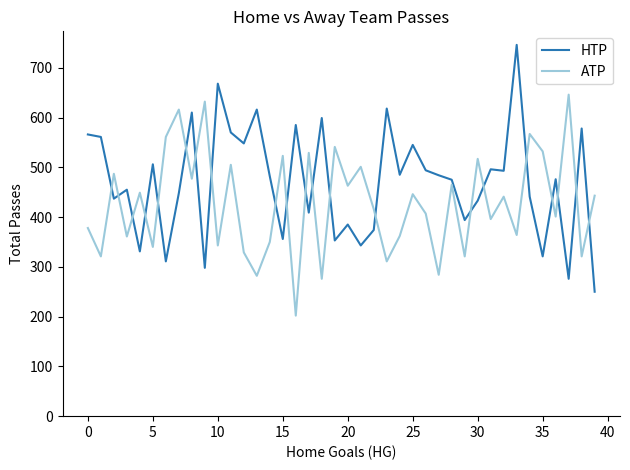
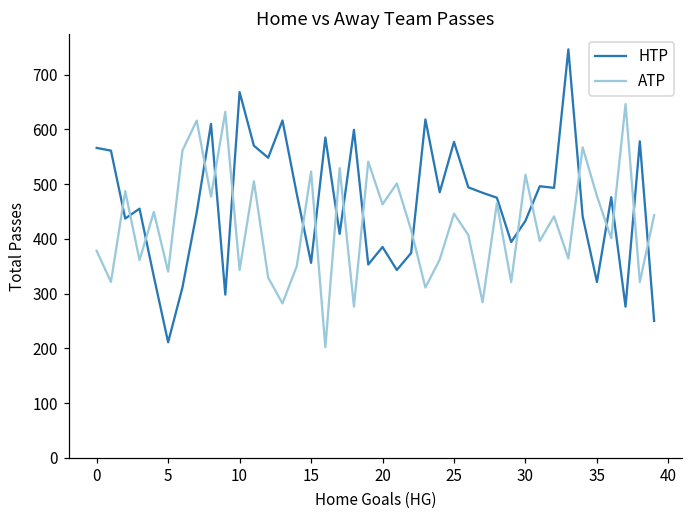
  {
    "HTP": {
      "0": 570,
-     "5": 510,
+     "5": 210,
      "10": 670,
      "15": 360,
      "20": 390,
-     "25": 550,
+     "25": 580,
      "30": 430,
      "35": 320
    },
    "ATP": {
      "0": 380,
      "5": 340,
      "10": 340,
      "15": 520,
      "20": 460,
      "25": 450,
      "30": 520,
-     "35": 530
+     "35": 480
    }
  }
